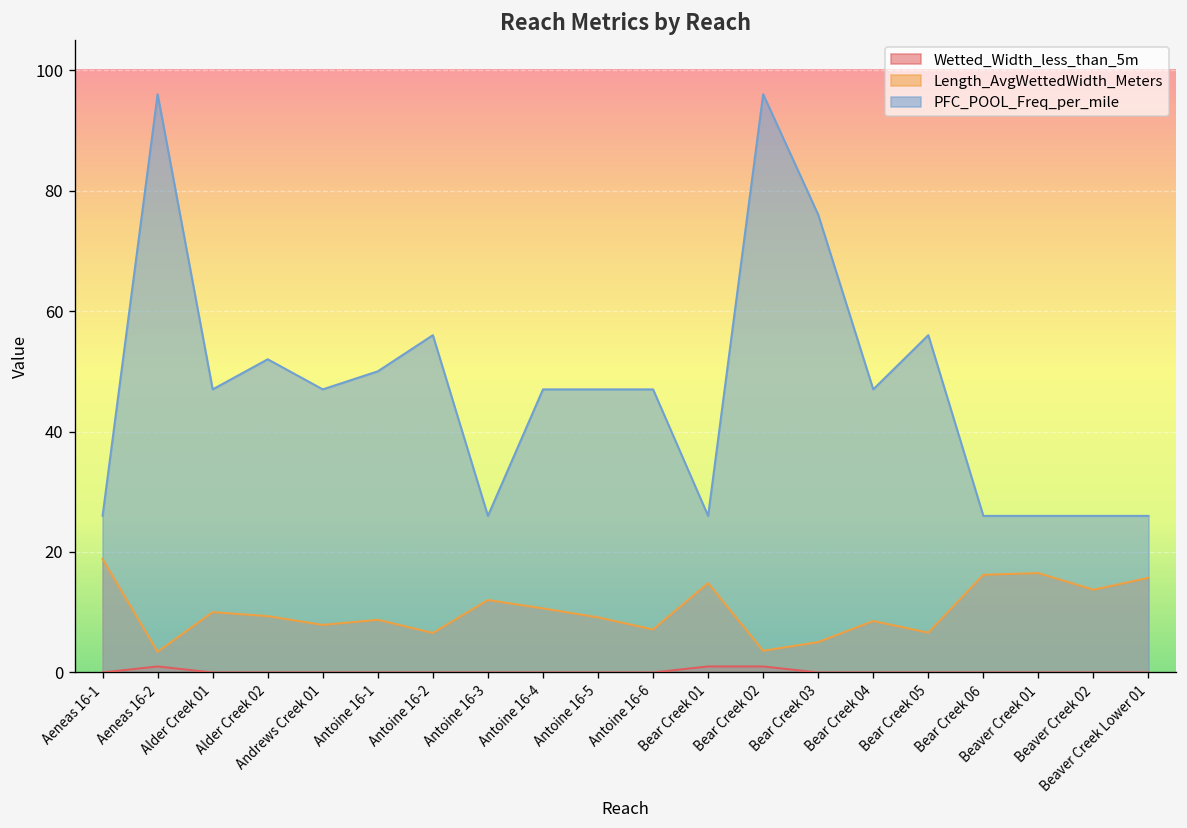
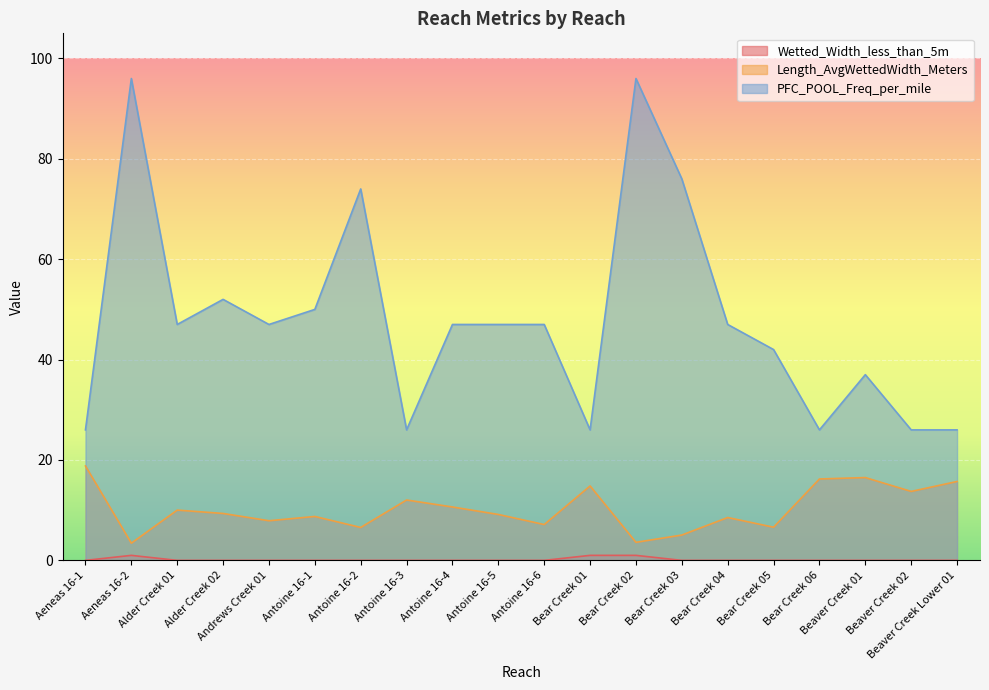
  {
    "Wetted_Width_less_than_5m": {
      "Aeneas 16-1": 0,
      "Aeneas 16-2": 1,
      "Alder Creek 01": 0,
      "Alder Creek 02": 0,
      "Andrews Creek 01": 0,
      "Antoine 16-1": 0,
      "Antoine 16-2": 0,
      "Antoine 16-3": 0,
      "Antoine 16-4": 0,
      "Antoine 16-5": 0,
      "Antoine 16-6": 0,
      "Bear Creek 01": 1,
      "Bear Creek 02": 1,
      "Bear Creek 03": 0,
      "Bear Creek 04": 0,
      "Bear Creek 05": 0,
      "Bear Creek 06": 0,
      "Beaver Creek 01": 0,
      "Beaver Creek 02": 0,
      "Beaver Creek Lower 01": 0
    },
    "Length_AvgWettedWidth_Meters": {
      "Aeneas 16-1": 19,
      "Aeneas 16-2": 3,
      "Alder Creek 01": 10,
      "Alder Creek 02": 9,
      "Andrews Creek 01": 8,
      "Antoine 16-1": 9,
      "Antoine 16-2": 7,
      "Antoine 16-3": 12,
      "Antoine 16-4": 11,
      "Antoine 16-5": 9,
      "Antoine 16-6": 7,
      "Bear Creek 01": 15,
      "Bear Creek 02": 4,
      "Bear Creek 03": 5,
      "Bear Creek 04": 9,
      "Bear Creek 05": 7,
      "Bear Creek 06": 16,
      "Beaver Creek 01": 17,
      "Beaver Creek 02": 14,
      "Beaver Creek Lower 01": 16
    },
    "PFC_POOL_Freq_per_mile": {
      "Aeneas 16-1": 26,
      "Aeneas 16-2": 96,
      "Alder Creek 01": 47,
      "Alder Creek 02": 52,
      "Andrews Creek 01": 47,
      "Antoine 16-1": 50,
-     "Antoine 16-2": 56,
+     "Antoine 16-2": 74,
      "Antoine 16-3": 26,
      "Antoine 16-4": 47,
      "Antoine 16-5": 47,
      "Antoine 16-6": 47,
      "Bear Creek 01": 26,
      "Bear Creek 02": 96,
      "Bear Creek 03": 76,
      "Bear Creek 04": 47,
-     "Bear Creek 05": 56,
+     "Bear Creek 05": 42,
      "Bear Creek 06": 26,
-     "Beaver Creek 01": 26,
+     "Beaver Creek 01": 37,
      "Beaver Creek 02": 26,
      "Beaver Creek Lower 01": 26
    }
  }
